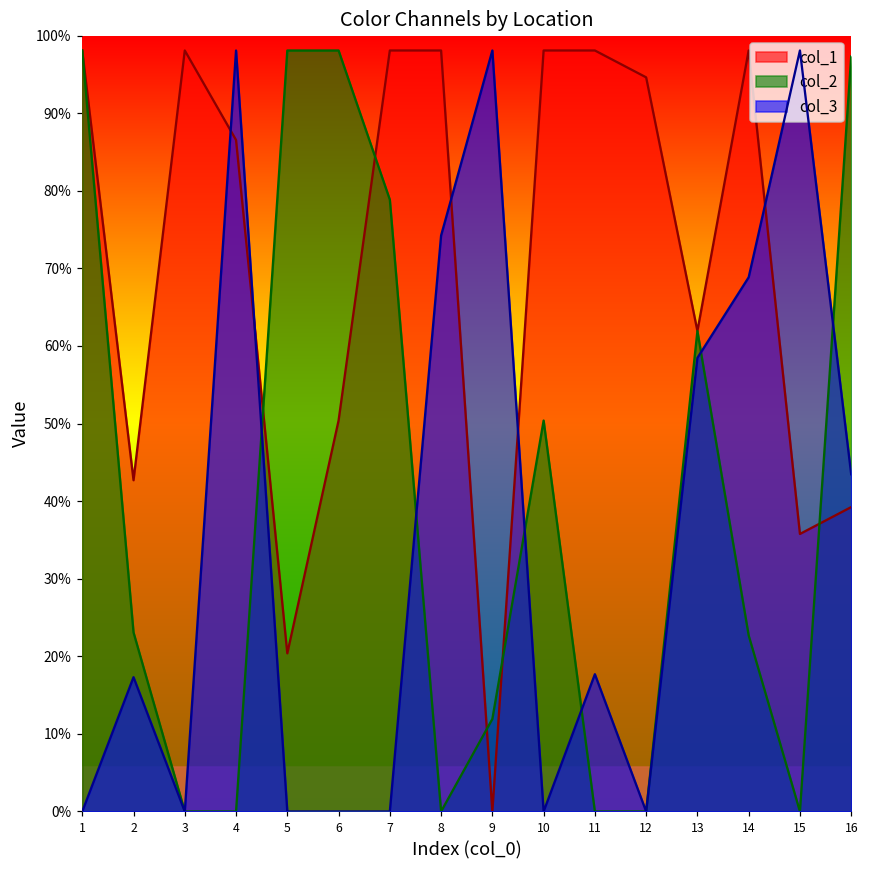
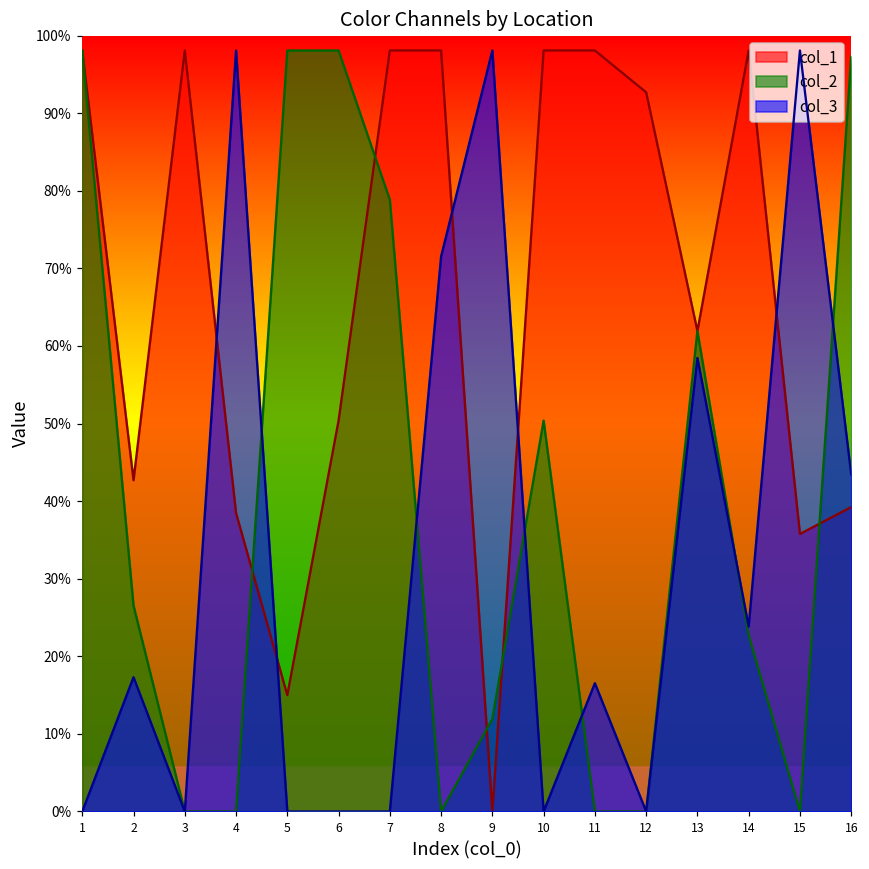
  {
    "col_1": {
      "2": "43%",
      "3": "98%",
-     "4": "87%",
-     "5": "20%",
+     "4": "38%",
+     "5": "15%",
      "6": "50%",
      "7": "98%",
      "8": "98%",
      "10": "98%",
      "11": "98%",
-     "12": "95%",
+     "12": "93%",
      "14": "98%",
      "15": "36%",
      "16": "39%"
    },
    "col_2": {
-     "2": "23%",
+     "2": "27%",
      "5": "98%",
      "6": "98%",
      "7": "79%",
      "9": "12%",
      "10": "50%",
      "14": "23%",
      "16": "97%"
    },
    "col_3": {
      "2": "17%",
      "4": "98%",
-     "8": "74%",
+     "8": "72%",
      "9": "98%",
-     "11": "18%",
+     "11": "17%",
      "13": "58%",
-     "14": "69%",
+     "14": "24%",
      "16": "43%"
    }
  }
